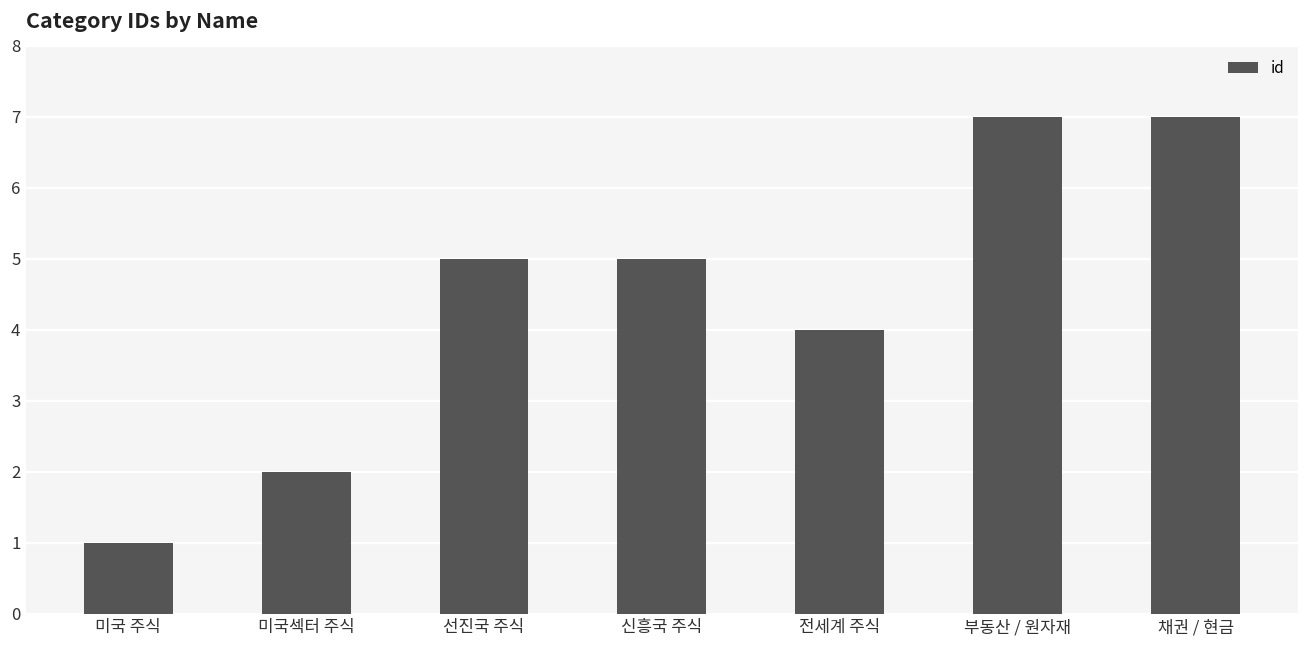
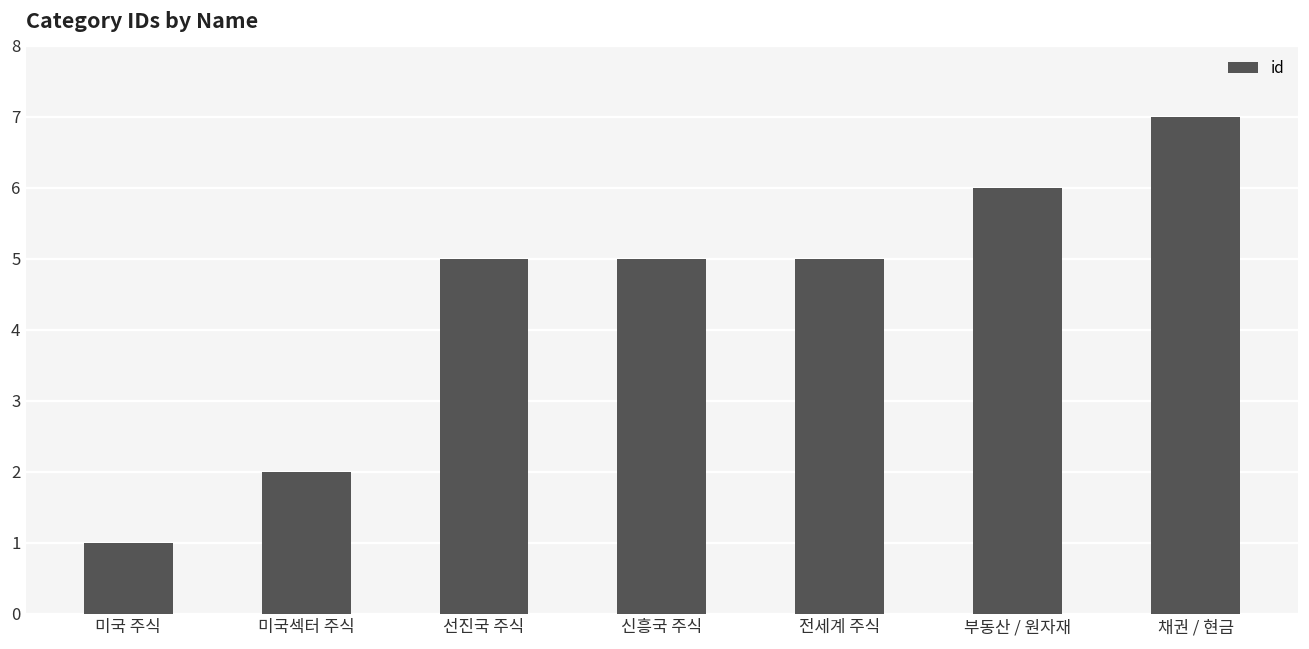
  {
    "미국 주식": 1,
    "미국섹터 주식": 2,
    "선진국 주식": 5,
    "신흥국 주식": 5,
-   "전세계 주식": 4,
-   "부동산 / 원자재": 7,
+   "전세계 주식": 5,
+   "부동산 / 원자재": 6,
    "채권 / 현금": 7
  }
